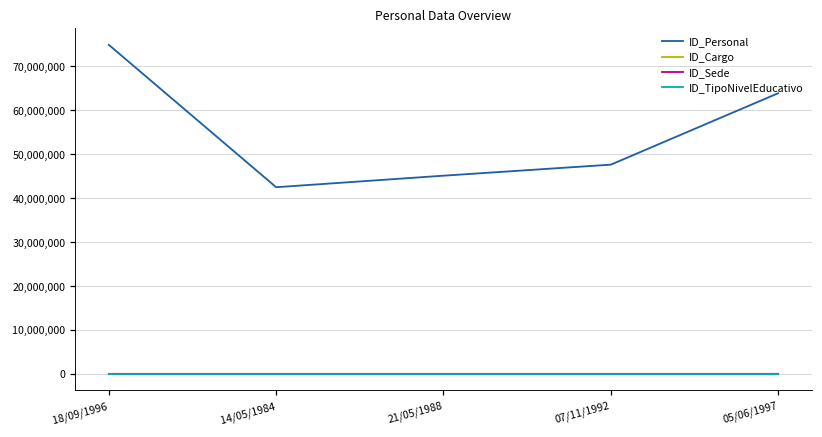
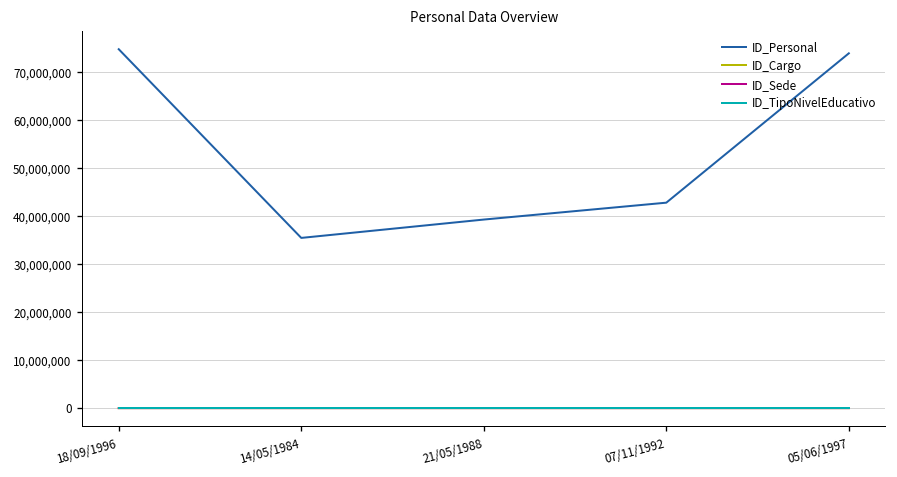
  {
    "ID_Personal": {
      "18/09/1996": "75,000,000",
-     "14/05/1984": "42,000,000",
-     "21/05/1988": "45,000,000",
-     "07/11/1992": "48,000,000",
-     "05/06/1997": "64,000,000"
+     "14/05/1984": "35,000,000",
+     "21/05/1988": "39,000,000",
+     "07/11/1992": "43,000,000",
+     "05/06/1997": "74,000,000"
    },
    "ID_TipoNivelEducativo": {
      "18/09/1996": "0",
      "14/05/1984": "0",
      "21/05/1988": "0",
      "07/11/1992": "0",
      "05/06/1997": "0"
    }
  }
